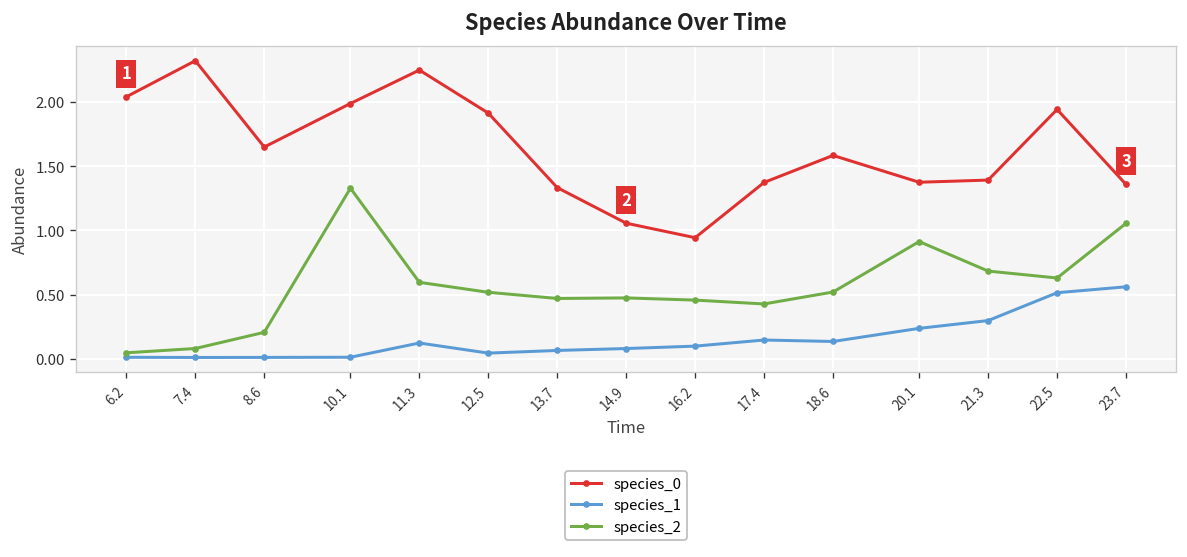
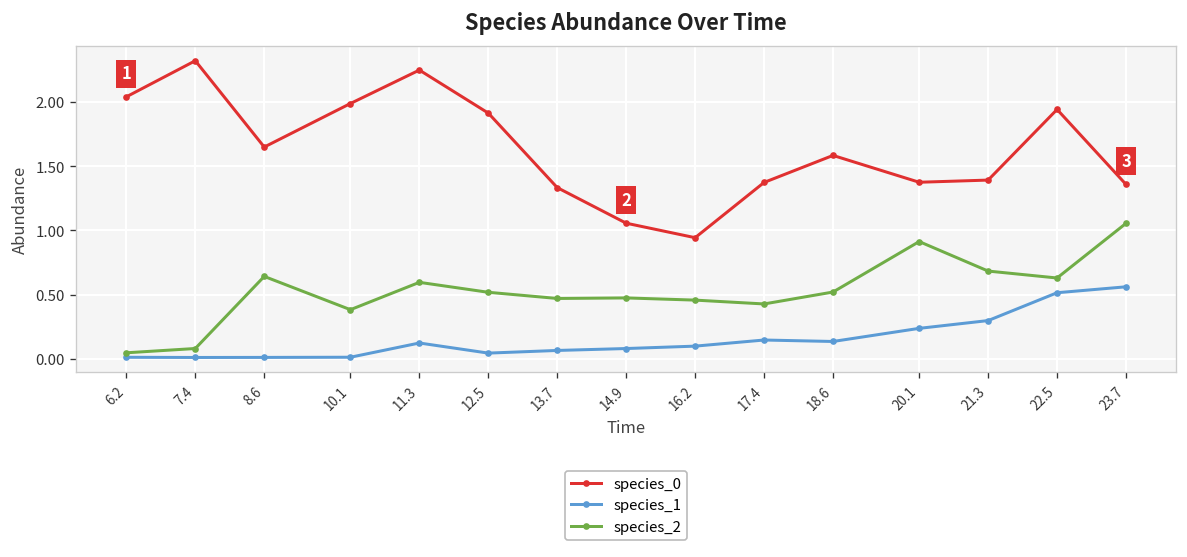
  {
    "species_0": {
      "7.4": 2.32,
      "8.6": 1.65,
      "10.1": 1.99,
      "11.3": 2.25,
      "12.5": 1.92,
      "13.7": 1.33,
      "16.2": 0.94,
      "17.4": 1.37,
      "18.6": 1.59,
      "20.1": 1.38,
      "21.3": 1.39,
      "22.5": 1.94
    },
    "species_1": {
      "6.2": 0.01,
      "7.4": 0.01,
      "8.6": 0.01,
      "10.1": 0.01,
      "11.3": 0.12,
      "12.5": 0.04,
      "13.7": 0.06,
      "14.9": 0.08,
      "16.2": 0.10,
      "17.4": 0.15,
      "18.6": 0.13,
      "20.1": 0.24,
      "21.3": 0.30,
      "22.5": 0.51,
      "23.7": 0.56
    },
    "species_2": {
      "6.2": 0.05,
      "7.4": 0.08,
-     "8.6": 0.21,
-     "10.1": 1.33,
+     "8.6": 0.64,
+     "10.1": 0.38,
      "11.3": 0.60,
      "12.5": 0.52,
      "13.7": 0.47,
      "14.9": 0.47,
      "16.2": 0.46,
      "17.4": 0.43,
      "18.6": 0.52,
      "20.1": 0.91,
      "21.3": 0.68,
      "22.5": 0.63,
      "23.7": 1.06
    }
  }
